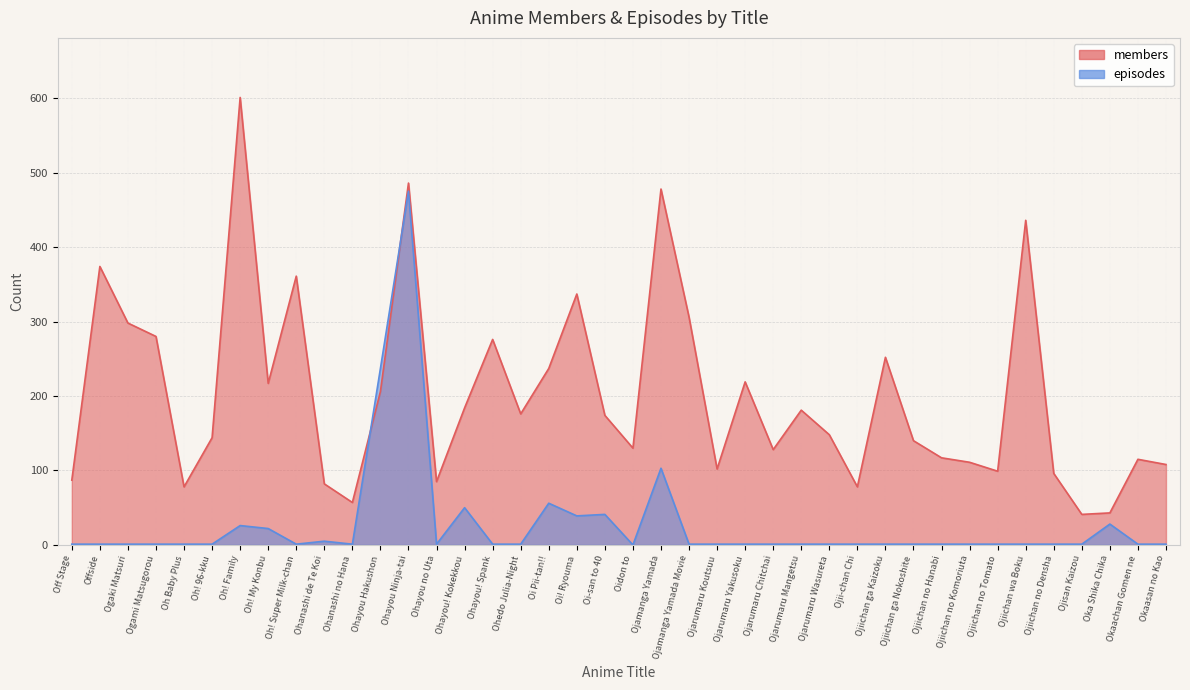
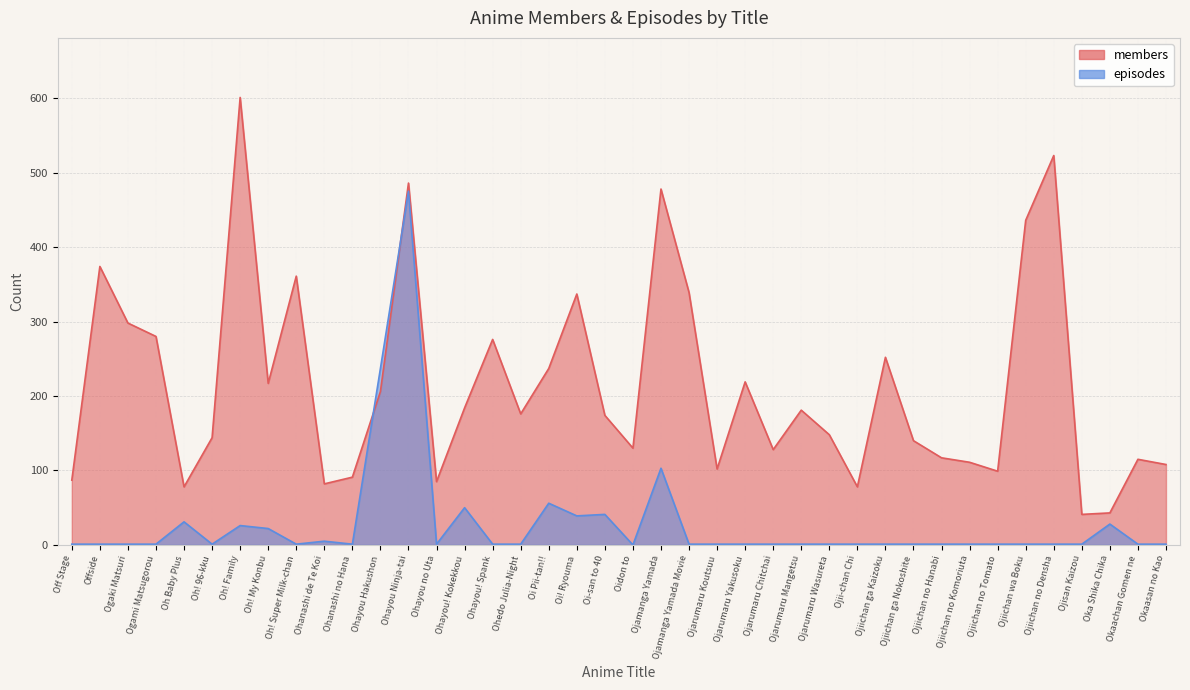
  {
    "members": {
      "Off Stage": 90,
      "Offside": 370,
      "Ogaki Matsuri": 300,
      "Ogami Matsugorou": 280,
      "Oh Baby Plus": 80,
      "Oh! 96-kku": 140,
      "Oh! Family": 600,
      "Oh! My Konbu": 220,
      "Oh! Super Milk-chan": 360,
      "Ohanashi de Te Koi": 80,
-     "Ohanashi no Hana": 60,
+     "Ohanashi no Hana": 90,
      "Ohayou Hakushon": 210,
      "Ohayou Ninja-tai": 490,
      "Ohayou no Uta": 90,
      "Ohayou! Kokekkou": 180,
      "Ohayou! Spank": 280,
      "Ohedo Julia-Night": 180,
      "Oi Pii-tan!!": 240,
      "Oi! Ryouma": 340,
      "Oi-san to 40": 170,
      "Oidon to": 130,
      "Ojamanga Yamada": 480,
-     "Ojamanga Yamada Movie": 310,
+     "Ojamanga Yamada Movie": 340,
      "Ojarumaru Koutsuu": 100,
      "Ojarumaru Yakusoku": 220,
      "Ojarumaru Chitchai": 130,
      "Ojarumaru Mangetsu": 180,
      "Ojarumaru Wasureta": 150,
      "Ojii-chan Chi": 80,
      "Ojiichan ga Kaizoku": 250,
      "Ojiichan ga Nokoshite": 140,
      "Ojiichan no Hanabi": 120,
      "Ojiichan no Komoriuta": 110,
      "Ojiichan no Tomato": 100,
      "Ojiichan wa Boku": 440,
-     "Ojiichan no Densha": 100,
+     "Ojiichan no Densha": 520,
      "Ojisan Kaizou": 40,
      "Oka Shika Chika": 40,
      "Okaachan Gomen ne": 120,
      "Okaasan no Kao": 110
    },
    "episodes": {
      "Off Stage": 0,
      "Offside": 0,
      "Ogaki Matsuri": 0,
      "Ogami Matsugorou": 0,
-     "Oh Baby Plus": 0,
+     "Oh Baby Plus": 30,
      "Oh! 96-kku": 0,
      "Oh! Family": 30,
      "Oh! My Konbu": 20,
      "Oh! Super Milk-chan": 0,
      "Ohanashi de Te Koi": 10,
      "Ohanashi no Hana": 0,
      "Ohayou Hakushon": 240,
      "Ohayou Ninja-tai": 480,
      "Ohayou no Uta": 0,
      "Ohayou! Kokekkou": 50,
      "Ohayou! Spank": 0,
      "Ohedo Julia-Night": 0,
      "Oi Pii-tan!!": 60,
      "Oi! Ryouma": 40,
      "Oi-san to 40": 40,
      "Oidon to": 0,
      "Ojamanga Yamada": 100,
      "Ojamanga Yamada Movie": 0,
      "Ojarumaru Koutsuu": 0,
      "Ojarumaru Yakusoku": 0,
      "Ojarumaru Chitchai": 0,
      "Ojarumaru Mangetsu": 0,
      "Ojarumaru Wasureta": 0,
      "Ojii-chan Chi": 0,
      "Ojiichan ga Kaizoku": 0,
      "Ojiichan ga Nokoshite": 0,
      "Ojiichan no Hanabi": 0,
      "Ojiichan no Komoriuta": 0,
      "Ojiichan no Tomato": 0,
      "Ojiichan wa Boku": 0,
      "Ojiichan no Densha": 0,
      "Ojisan Kaizou": 0,
      "Oka Shika Chika": 30,
      "Okaachan Gomen ne": 0,
      "Okaasan no Kao": 0
    }
  }
